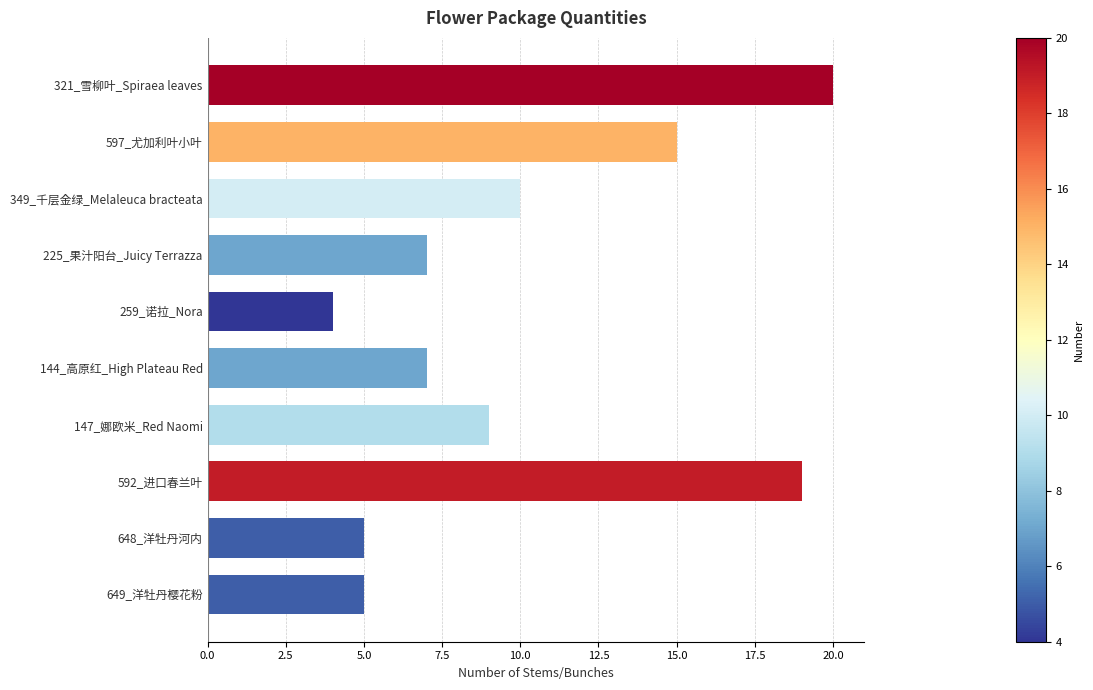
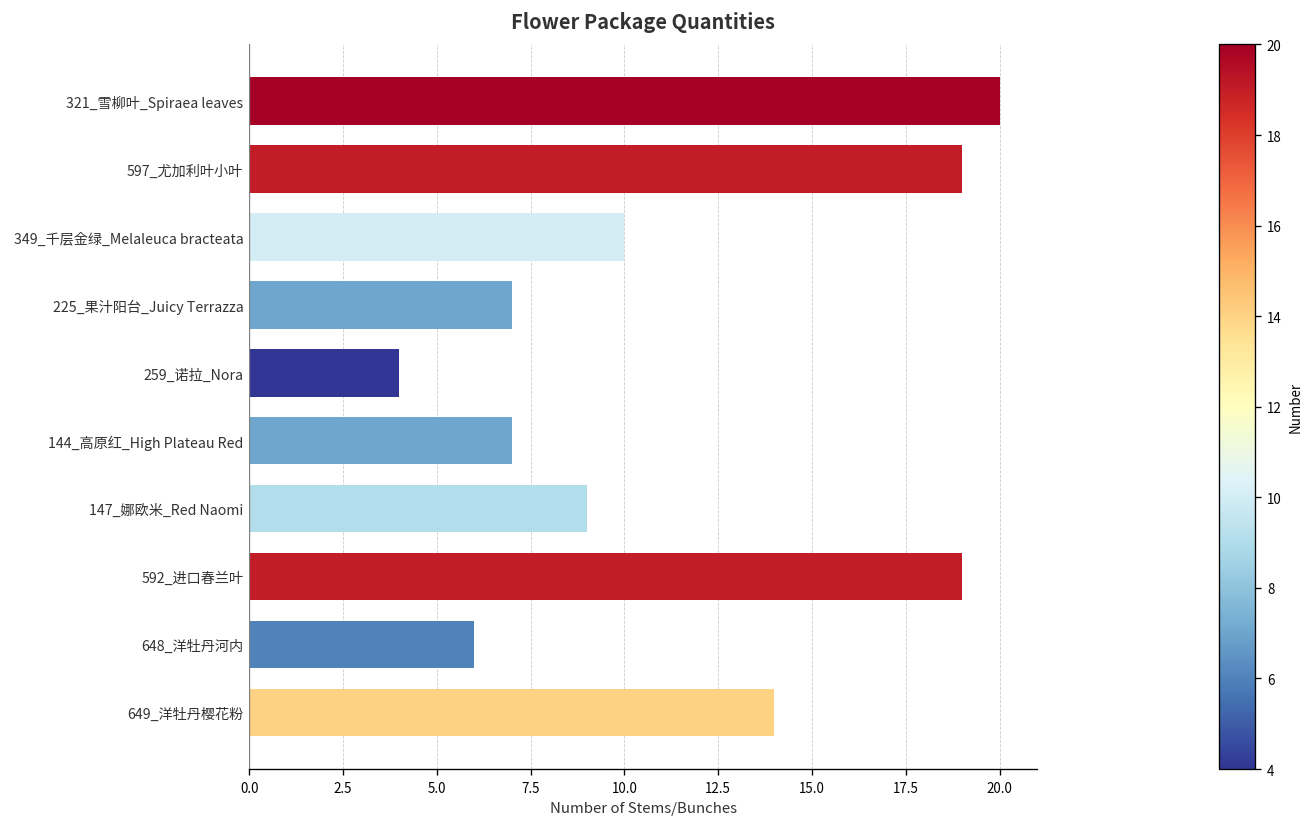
  {
    "321_雪柳叶_Spiraea leaves": 20,
-   "597_尤加利叶小叶": 15,
+   "597_尤加利叶小叶": 19,
    "349_千层金绿_Melaleuca bracteata": 10,
    "225_果汁阳台_Juicy Terrazza": 7,
    "259_诺拉_Nora": 4,
    "144_高原红_High Plateau Red": 7,
    "147_娜欧米_Red Naomi": 9,
    "592_进口春兰叶": 19,
-   "648_洋牡丹河内": 5,
-   "649_洋牡丹樱花粉": 5
+   "648_洋牡丹河内": 6,
+   "649_洋牡丹樱花粉": 14
  }
